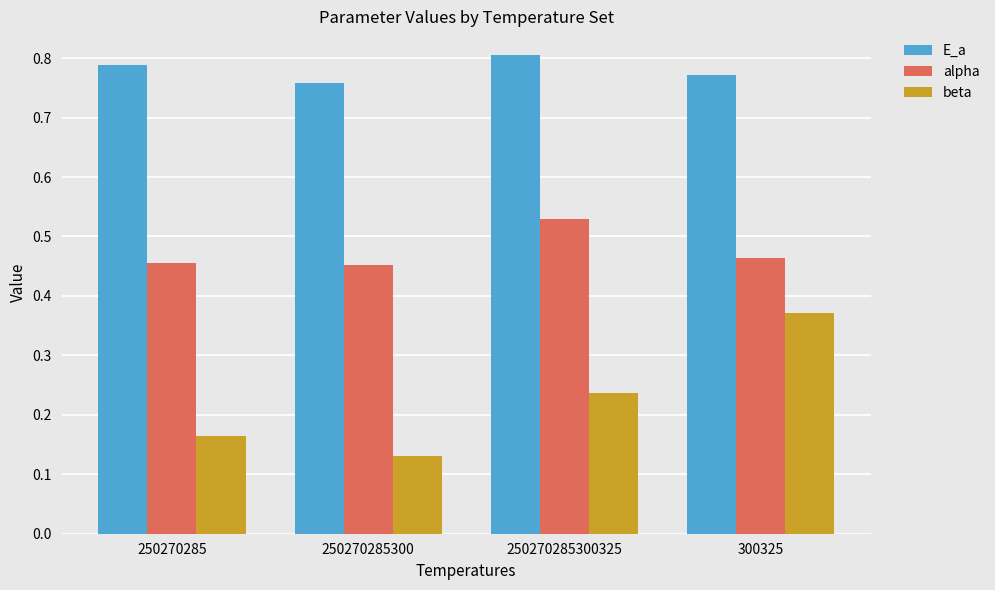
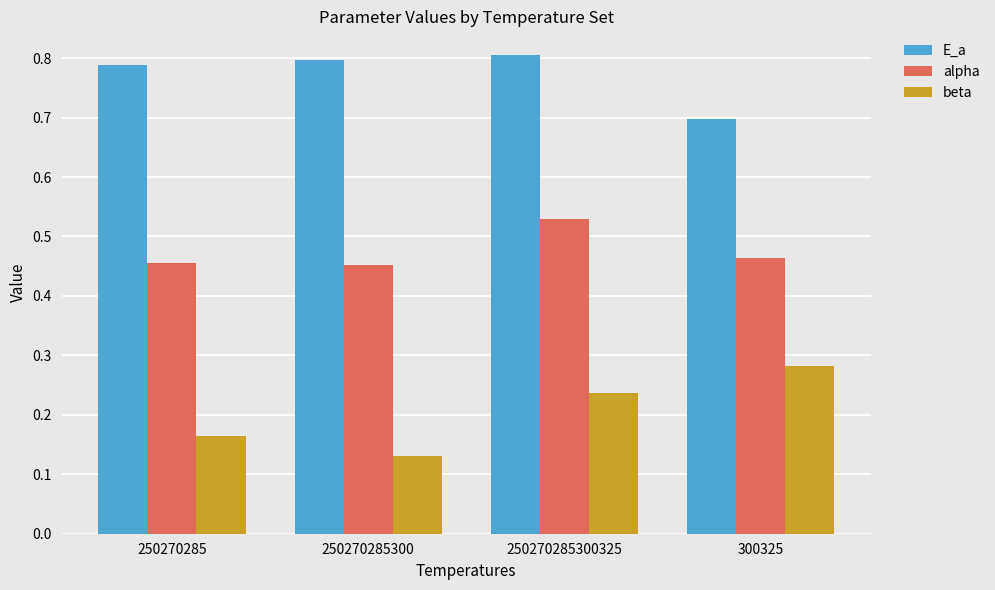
  {
    "E_a": {
      "250270285": 0.79,
-     "250270285300": 0.76,
+     "250270285300": 0.80,
      "250270285300325": 0.80,
-     "300325": 0.77
+     "300325": 0.70
    },
    "alpha": {
      "250270285": 0.46,
      "250270285300": 0.45,
      "250270285300325": 0.53,
      "300325": 0.46
    },
    "beta": {
      "250270285": 0.16,
      "250270285300": 0.13,
      "250270285300325": 0.24,
-     "300325": 0.37
+     "300325": 0.28
    }
  }
